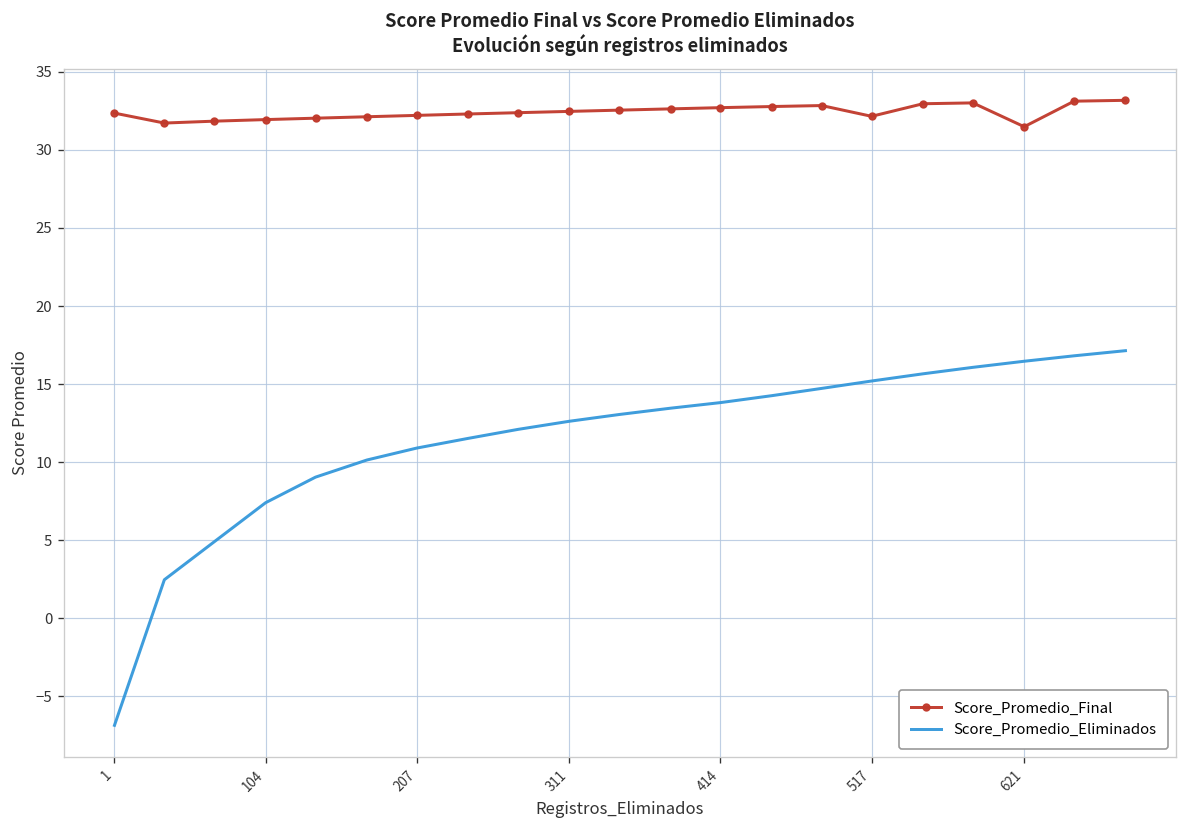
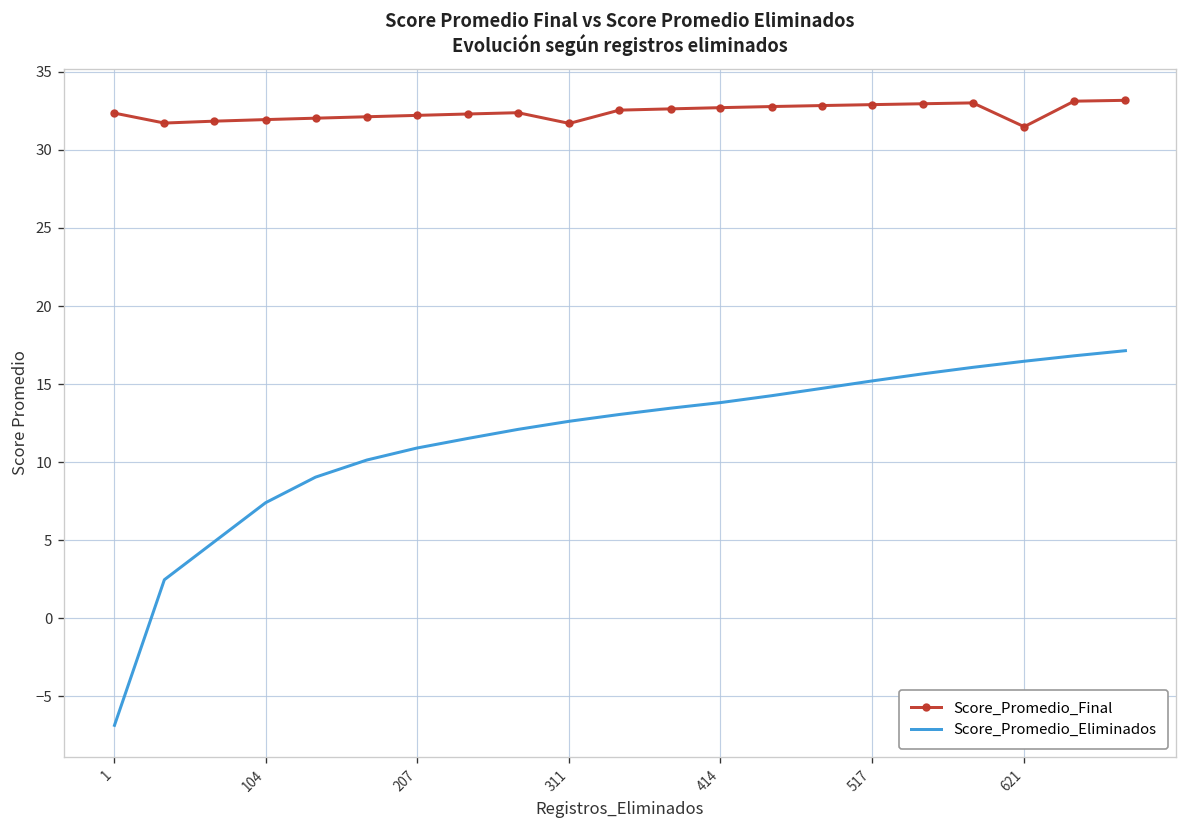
  {
    "Score_Promedio_Final": {
      "1": 32.4,
      "104": 31.9,
      "207": 32.2,
-     "311": 32.5,
+     "311": 31.7,
      "414": 32.7,
-     "517": 32.1,
+     "517": 32.9,
      "621": 31.5
    },
    "Score_Promedio_Eliminados": {
      "1": -6.8,
      "104": 7.4,
      "207": 10.9,
      "311": 12.6,
      "414": 13.8,
      "517": 15.2,
      "621": 16.5
    }
  }
